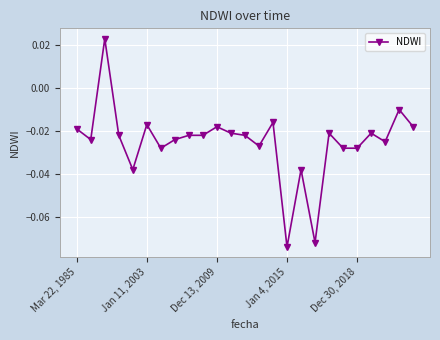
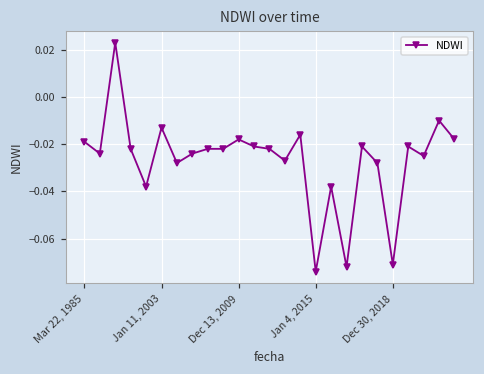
  {
    "Mar 22, 1985": -0.019,
-   "Jan 11, 2003": -0.017,
+   "Jan 11, 2003": -0.013,
    "Dec 13, 2009": -0.018,
    "Jan 4, 2015": -0.074,
-   "Dec 30, 2018": -0.028
+   "Dec 30, 2018": -0.071
  }
